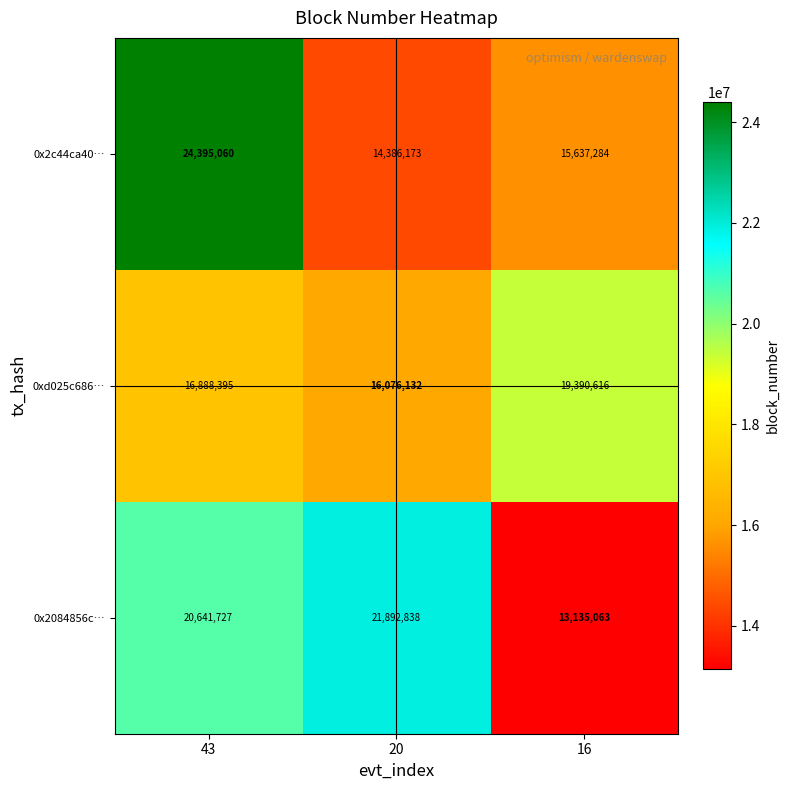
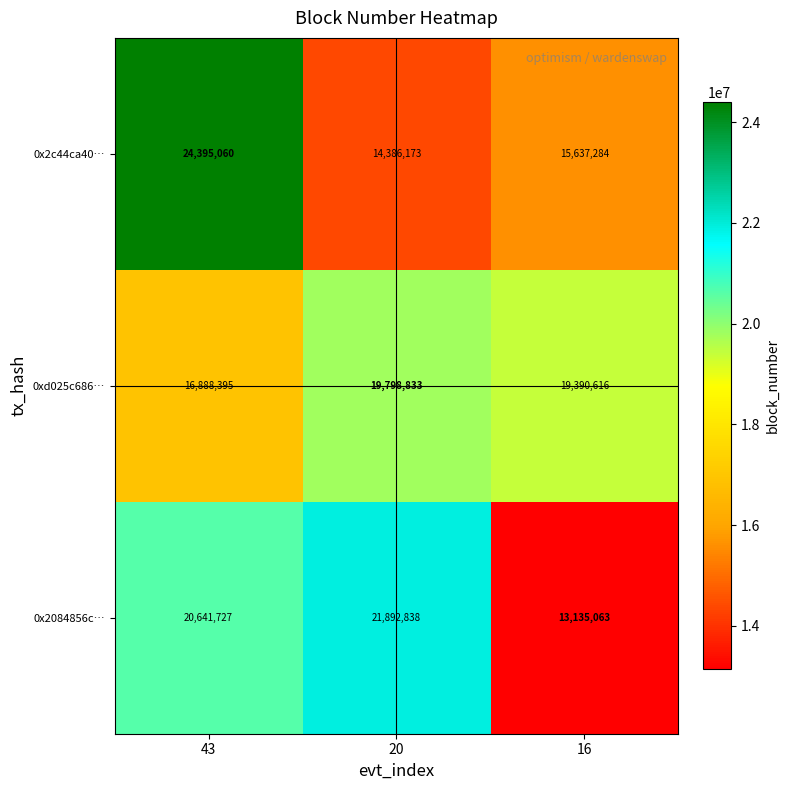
  {
    "0x2c44ca40…": {
      "43": "24,395,060",
      "20": "14,386,173"
    },
    "0xd025c686…": {
      "43": "16,888,395",
-     "20": "16,076,132",
+     "20": "19,798,833",
      "16": "19,390,616"
    },
    "0x2084856c…": {
      "43": "20,641,727",
      "20": "21,892,838",
      "16": "13,135,063"
    }
  }
